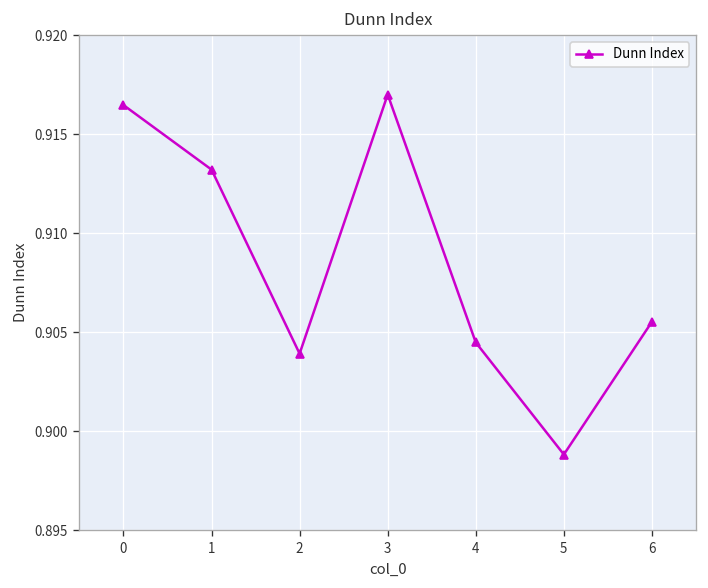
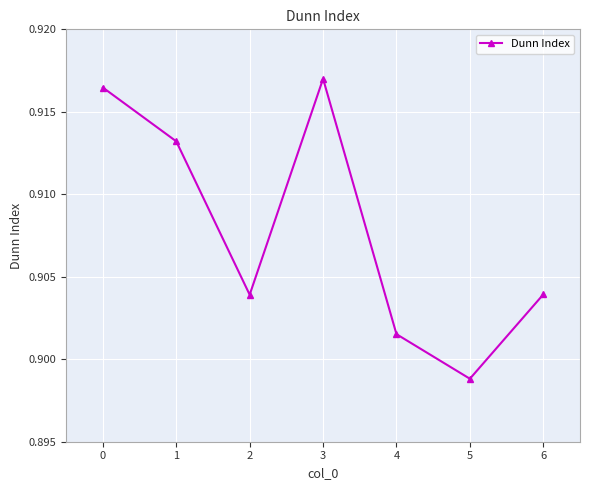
  {
    "0": 0.9165,
    "1": 0.9132,
    "2": 0.9039,
    "3": 0.9170,
-   "4": 0.9045,
+   "4": 0.9015,
    "5": 0.8988,
-   "6": 0.9055
+   "6": 0.9039
  }
